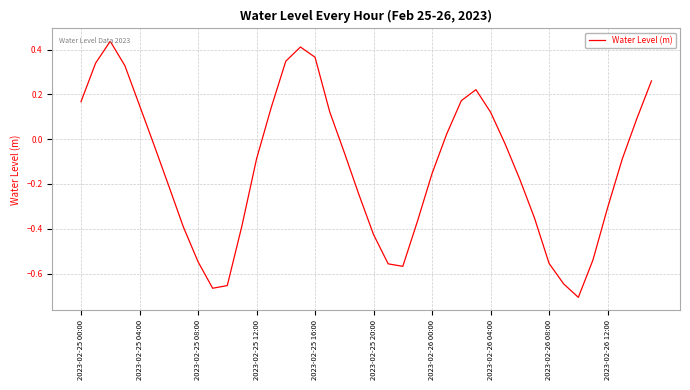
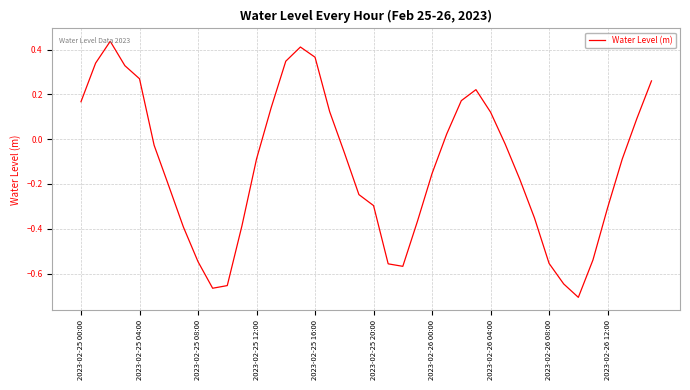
  {
    "2023-02-25 00:00": 0.17,
-   "2023-02-25 04:00": 0.15,
+   "2023-02-25 04:00": 0.27,
    "2023-02-25 08:00": -0.55,
    "2023-02-25 12:00": -0.09,
    "2023-02-25 16:00": 0.37,
-   "2023-02-25 20:00": -0.43,
+   "2023-02-25 20:00": -0.30,
    "2023-02-26 00:00": -0.15,
    "2023-02-26 04:00": 0.12,
    "2023-02-26 08:00": -0.55,
    "2023-02-26 12:00": -0.31
  }
